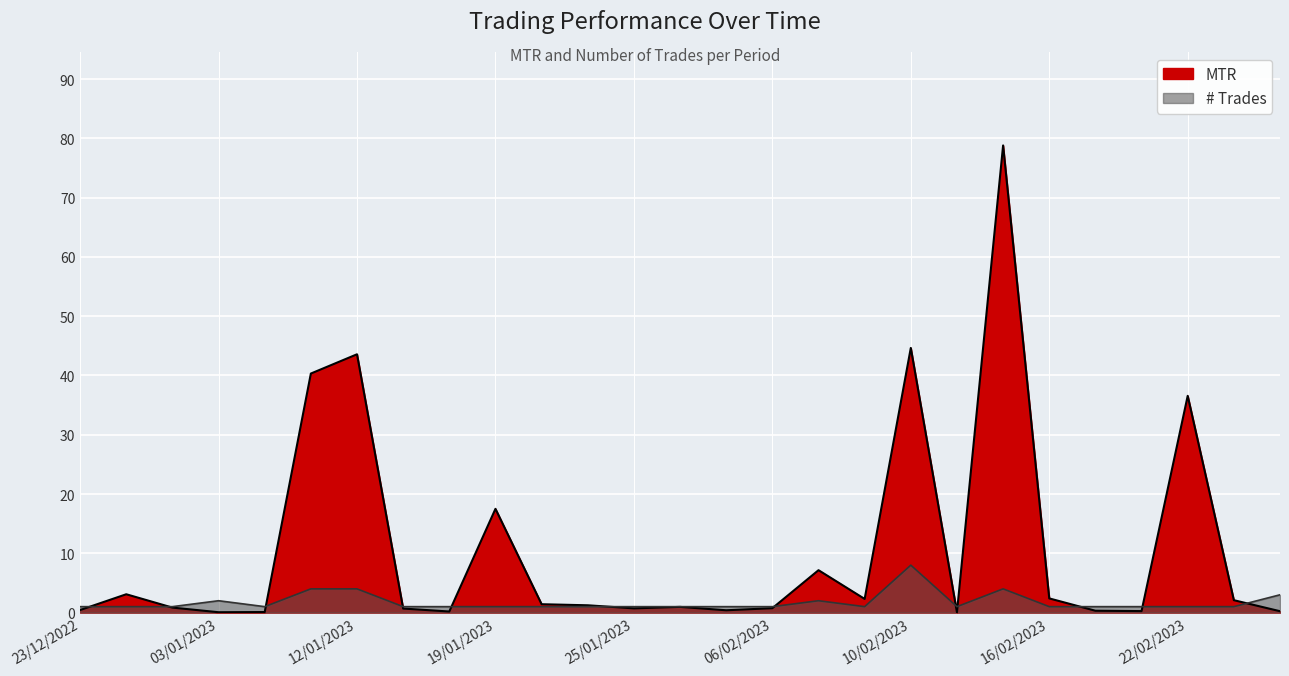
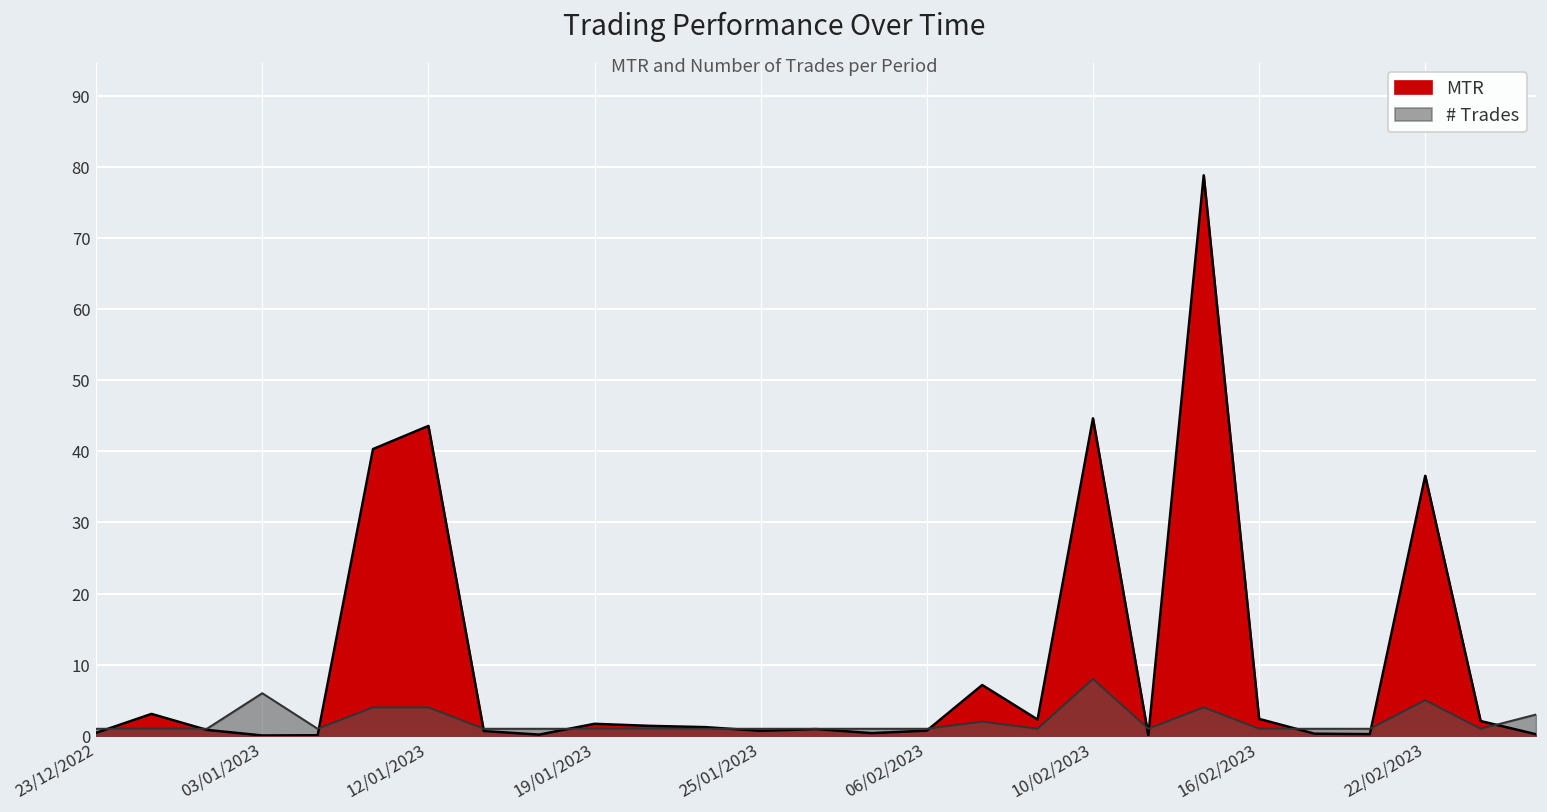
  {
    "MTR": {
      "23/12/2022": 0,
      "03/01/2023": 0,
      "12/01/2023": 44,
-     "19/01/2023": 18,
+     "19/01/2023": 2,
      "10/02/2023": 45,
      "16/02/2023": 2,
      "22/02/2023": 37
    },
    "# Trades": {
      "23/12/2022": 1,
-     "03/01/2023": 2,
+     "03/01/2023": 6,
      "12/01/2023": 4,
      "19/01/2023": 1,
      "10/02/2023": 8,
      "16/02/2023": 1,
-     "22/02/2023": 1
+     "22/02/2023": 5
    }
  }
